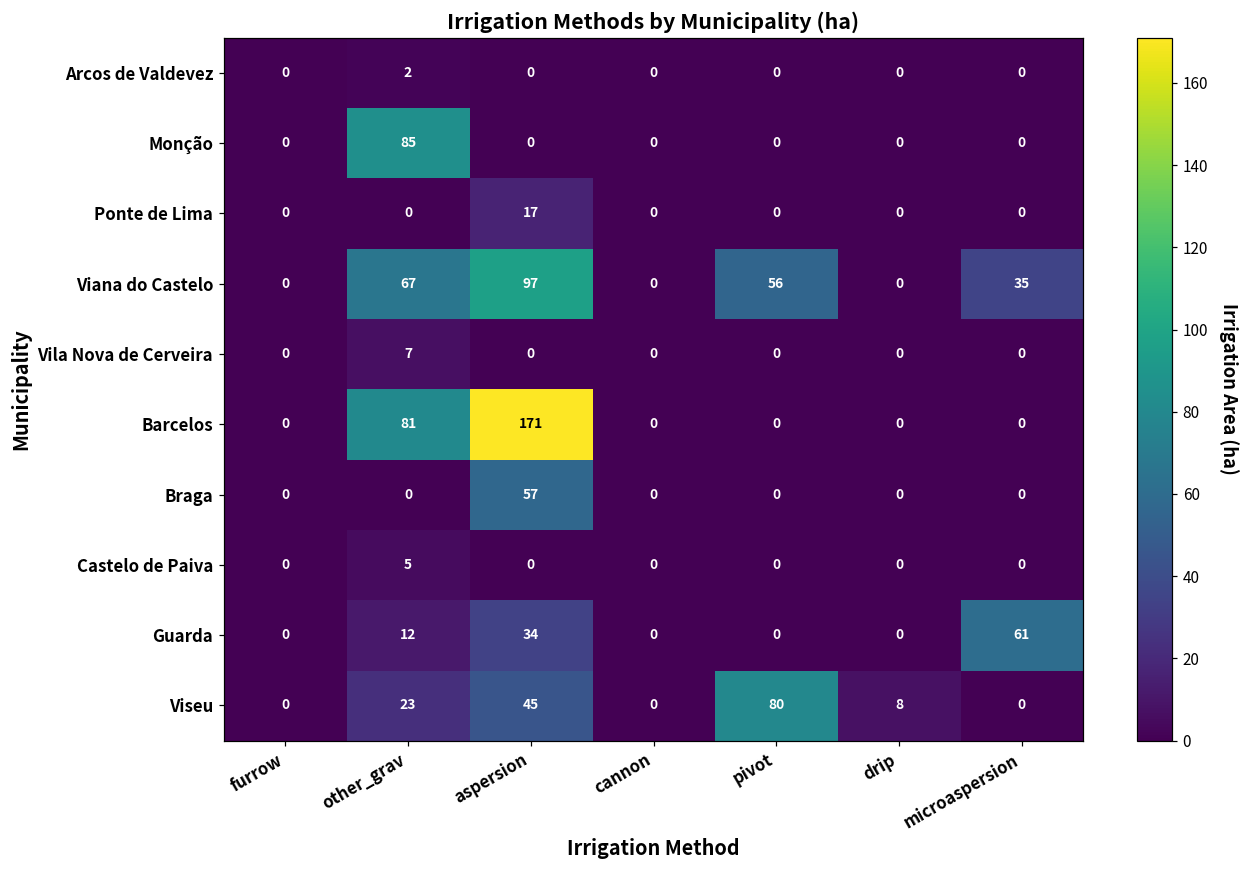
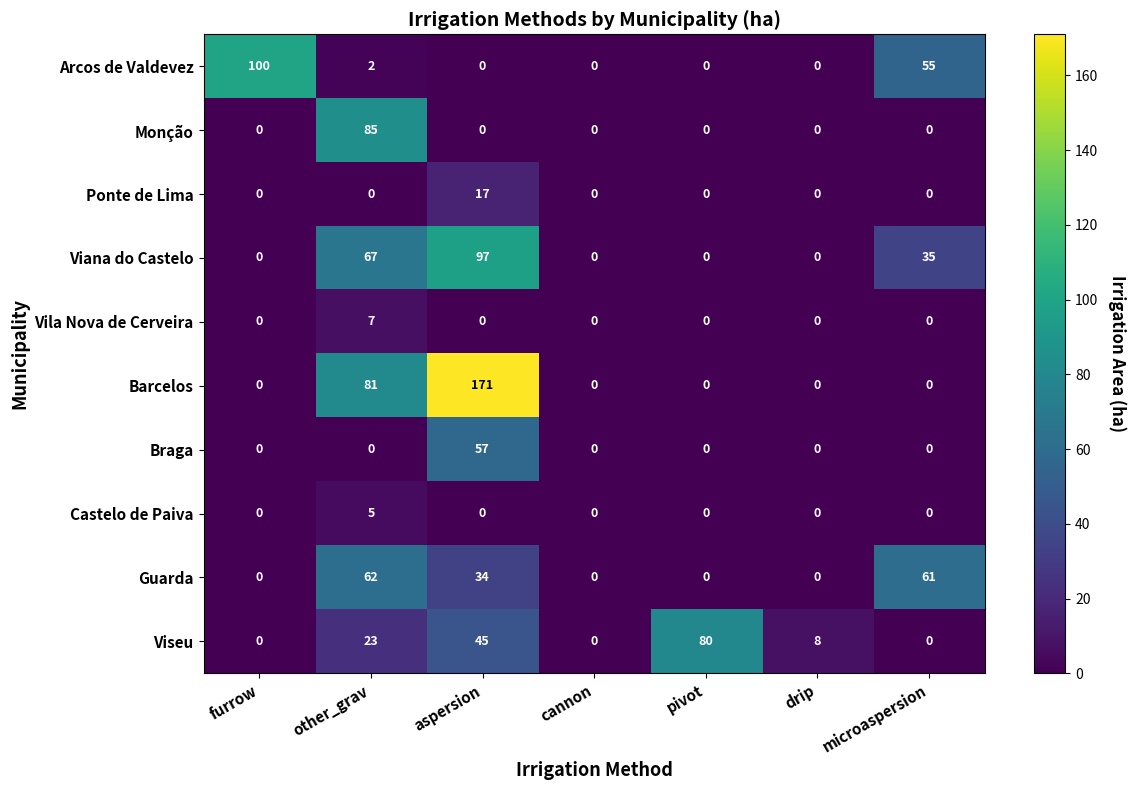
  {
    "Arcos de Valdevez": {
-     "furrow": 0,
+     "furrow": 100,
      "other_grav": 2,
      "aspersion": 0,
      "cannon": 0,
      "pivot": 0,
      "drip": 0,
-     "microaspersion": 0
+     "microaspersion": 55
    },
    "Monção": {
      "furrow": 0,
      "other_grav": 85,
      "aspersion": 0,
      "cannon": 0,
      "pivot": 0,
      "drip": 0,
      "microaspersion": 0
    },
    "Ponte de Lima": {
      "furrow": 0,
      "other_grav": 0,
      "aspersion": 17,
      "cannon": 0,
      "pivot": 0,
      "drip": 0,
      "microaspersion": 0
    },
    "Viana do Castelo": {
      "furrow": 0,
      "other_grav": 67,
      "aspersion": 97,
      "cannon": 0,
-     "pivot": 56,
+     "pivot": 0,
      "drip": 0,
      "microaspersion": 35
    },
    "Vila Nova de Cerveira": {
      "furrow": 0,
      "other_grav": 7,
      "aspersion": 0,
      "cannon": 0,
      "pivot": 0,
      "drip": 0,
      "microaspersion": 0
    },
    "Barcelos": {
      "furrow": 0,
      "other_grav": 81,
      "aspersion": 171,
      "cannon": 0,
      "pivot": 0,
      "drip": 0,
      "microaspersion": 0
    },
    "Braga": {
      "furrow": 0,
      "other_grav": 0,
      "aspersion": 57,
      "cannon": 0,
      "pivot": 0,
      "drip": 0,
      "microaspersion": 0
    },
    "Castelo de Paiva": {
      "furrow": 0,
      "other_grav": 5,
      "aspersion": 0,
      "cannon": 0,
      "pivot": 0,
      "drip": 0,
      "microaspersion": 0
    },
    "Guarda": {
      "furrow": 0,
-     "other_grav": 12,
+     "other_grav": 62,
      "aspersion": 34,
      "cannon": 0,
      "pivot": 0,
      "drip": 0,
      "microaspersion": 61
    },
    "Viseu": {
      "furrow": 0,
      "other_grav": 23,
      "aspersion": 45,
      "cannon": 0,
      "pivot": 80,
      "drip": 8,
      "microaspersion": 0
    }
  }
